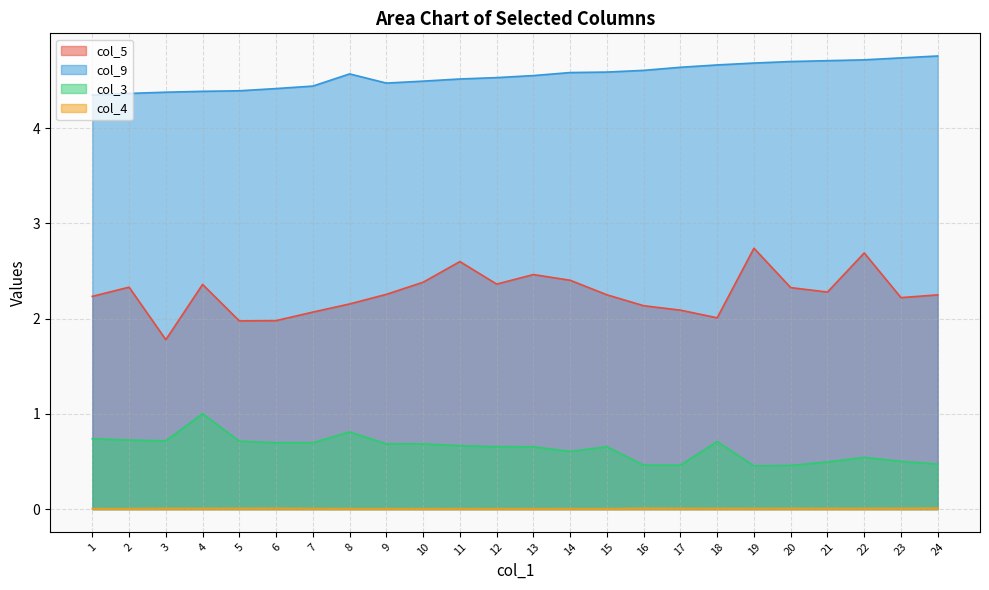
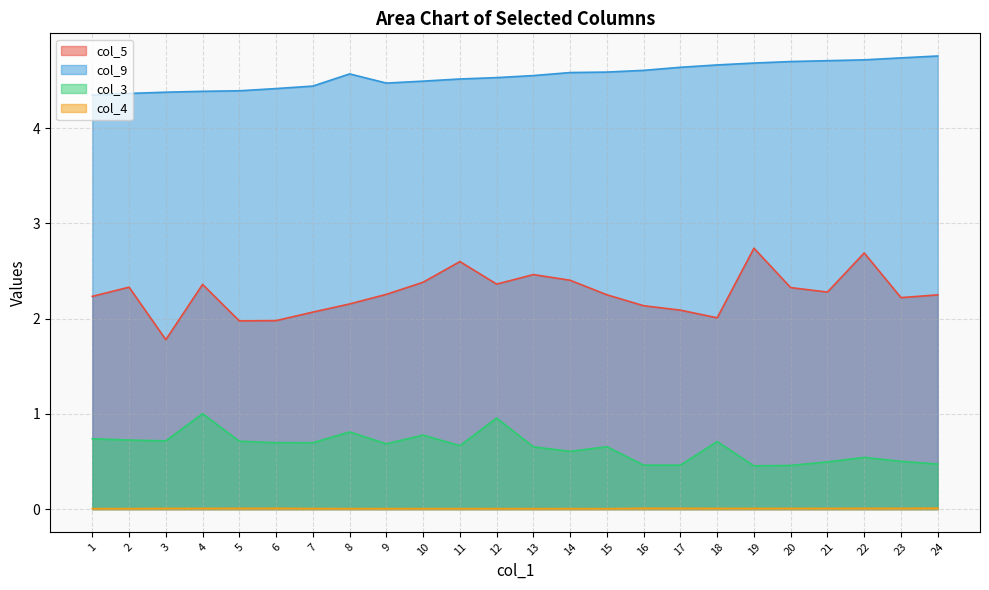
  {
    "col_5": {
      "1": 2.2,
      "2": 2.3,
      "3": 1.8,
      "4": 2.4,
      "5": 2.0,
      "6": 2.0,
      "7": 2.1,
      "8": 2.2,
      "9": 2.3,
      "10": 2.4,
      "11": 2.6,
      "12": 2.4,
      "13": 2.5,
      "14": 2.4,
      "15": 2.2,
      "16": 2.1,
      "17": 2.1,
      "18": 2.0,
      "19": 2.7,
      "20": 2.3,
      "21": 2.3,
      "22": 2.7,
      "23": 2.2,
      "24": 2.2
    },
    "col_9": {
      "3": 4.4,
      "4": 4.4,
      "5": 4.4,
      "6": 4.4,
      "7": 4.4,
      "8": 4.6,
      "9": 4.5,
      "10": 4.5,
      "11": 4.5,
      "12": 4.5,
      "13": 4.6,
      "14": 4.6,
      "15": 4.6,
      "16": 4.6,
      "17": 4.6,
      "18": 4.7,
      "19": 4.7,
      "20": 4.7,
      "21": 4.7,
      "22": 4.7,
      "23": 4.7,
      "24": 4.8
    },
    "col_3": {
      "1": 0.7,
      "2": 0.7,
      "3": 0.7,
      "4": 1.0,
      "5": 0.7,
      "6": 0.7,
      "7": 0.7,
      "8": 0.8,
      "9": 0.7,
-     "10": 0.7,
+     "10": 0.8,
      "11": 0.7,
-     "12": 0.7,
+     "12": 1.0,
      "13": 0.7,
      "14": 0.6,
      "15": 0.7,
      "16": 0.5,
      "17": 0.5,
      "18": 0.7,
      "19": 0.5,
      "20": 0.5,
      "21": 0.5,
      "22": 0.5,
      "23": 0.5,
      "24": 0.5
    },
    "col_4": {
      "1": 0.0,
      "2": 0.0,
      "3": 0.0,
      "4": 0.0,
      "5": 0.0,
      "6": 0.0,
      "7": 0.0,
      "8": 0.0,
      "9": 0.0,
      "10": 0.0,
      "11": 0.0,
      "12": 0.0,
      "13": 0.0,
      "14": 0.0,
      "15": 0.0,
      "16": 0.0,
      "17": 0.0,
      "18": 0.0,
      "19": 0.0,
      "20": 0.0,
      "21": 0.0,
      "22": 0.0,
      "23": 0.0,
      "24": 0.0
    }
  }
